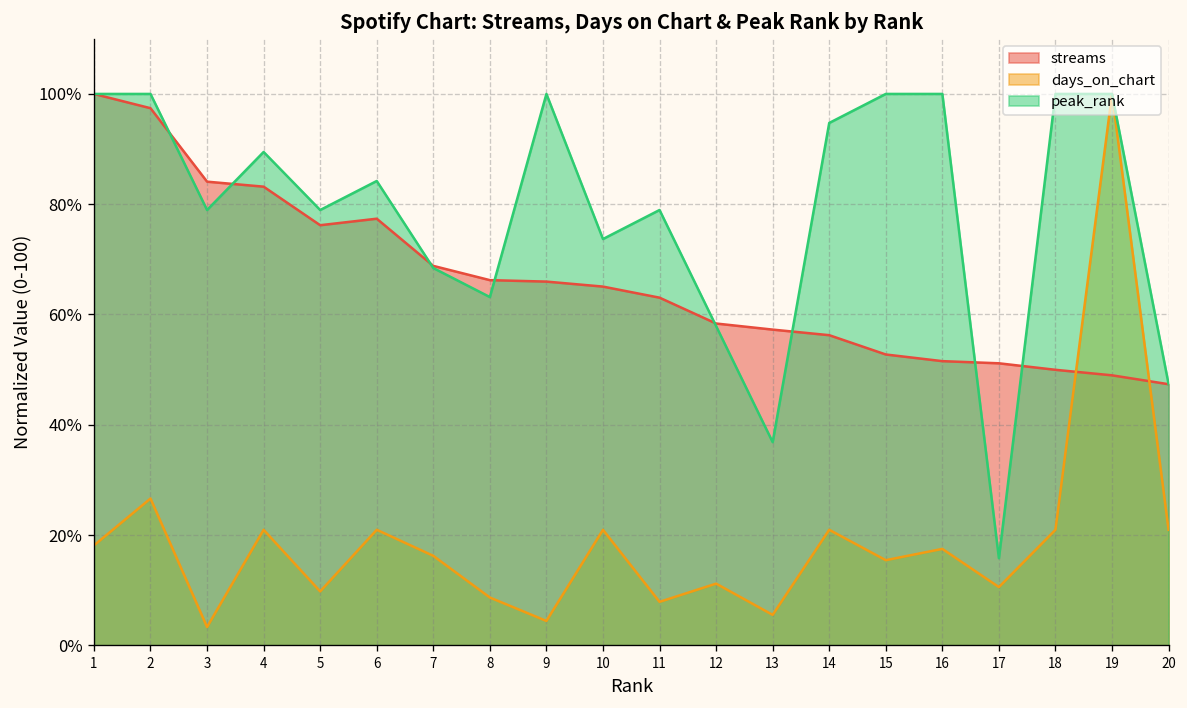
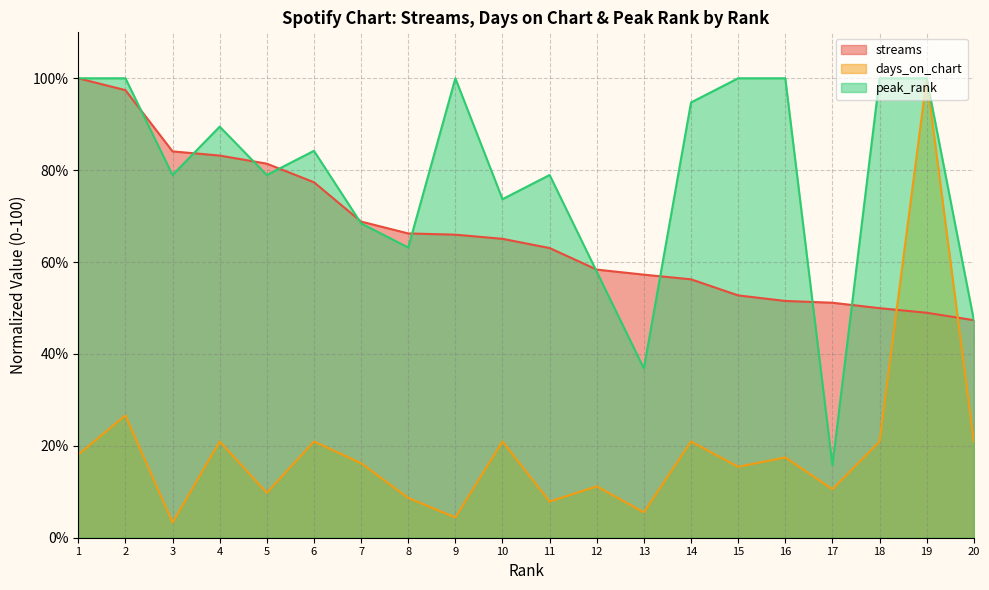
  {
    "streams": {
      "2": "97%",
      "3": "84%",
      "4": "83%",
-     "5": "76%",
+     "5": "81%",
      "6": "77%",
      "8": "66%",
      "9": "66%",
      "10": "65%",
      "11": "63%",
      "13": "57%",
      "14": "56%",
      "15": "53%",
      "16": "52%",
      "17": "51%",
      "18": "50%",
      "19": "49%"
    },
    "days_on_chart": {
      "1": "18%",
      "2": "27%",
      "3": "3%",
      "4": "21%",
      "5": "10%",
      "6": "21%",
      "7": "16%",
      "8": "9%",
      "9": "4%",
      "10": "21%",
      "11": "8%",
      "12": "11%",
      "13": "6%",
      "14": "21%",
      "15": "15%",
      "16": "17%",
      "17": "11%",
      "18": "21%",
      "20": "21%"
    },
    "peak_rank": {
      "2": "100%",
      "3": "79%",
      "4": "89%",
      "5": "79%",
      "6": "84%",
      "8": "63%",
      "9": "100%",
      "10": "74%",
      "11": "79%",
      "13": "37%",
      "14": "95%",
      "15": "100%",
      "16": "100%",
      "17": "16%"
    }
  }
